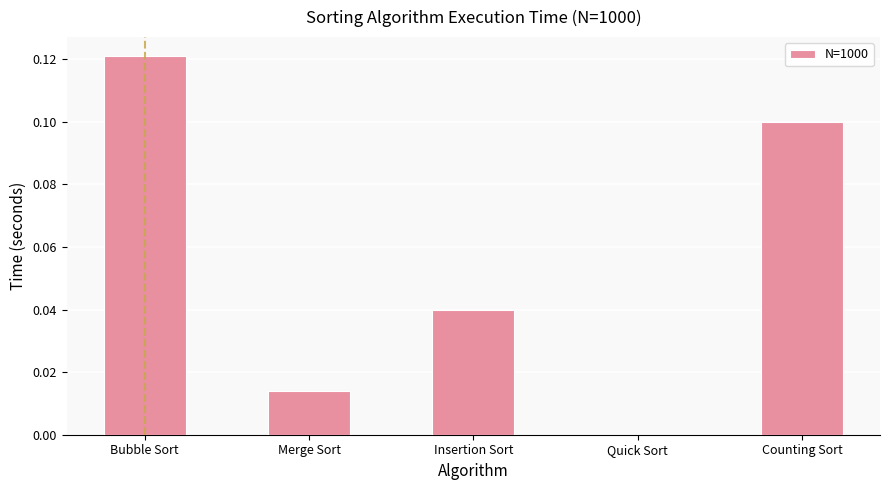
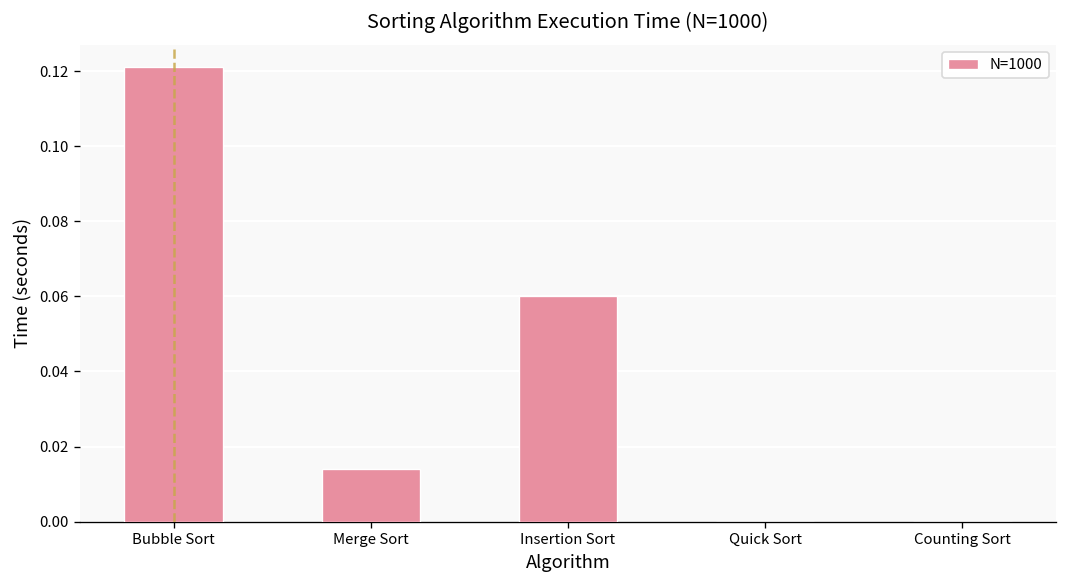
  {
    "Bubble Sort": 0.121,
    "Merge Sort": 0.014,
-   "Insertion Sort": 0.04,
+   "Insertion Sort": 0.06,
    "Quick Sort": 0.00,
-   "Counting Sort": 0.1
+   "Counting Sort": 0.0
  }
